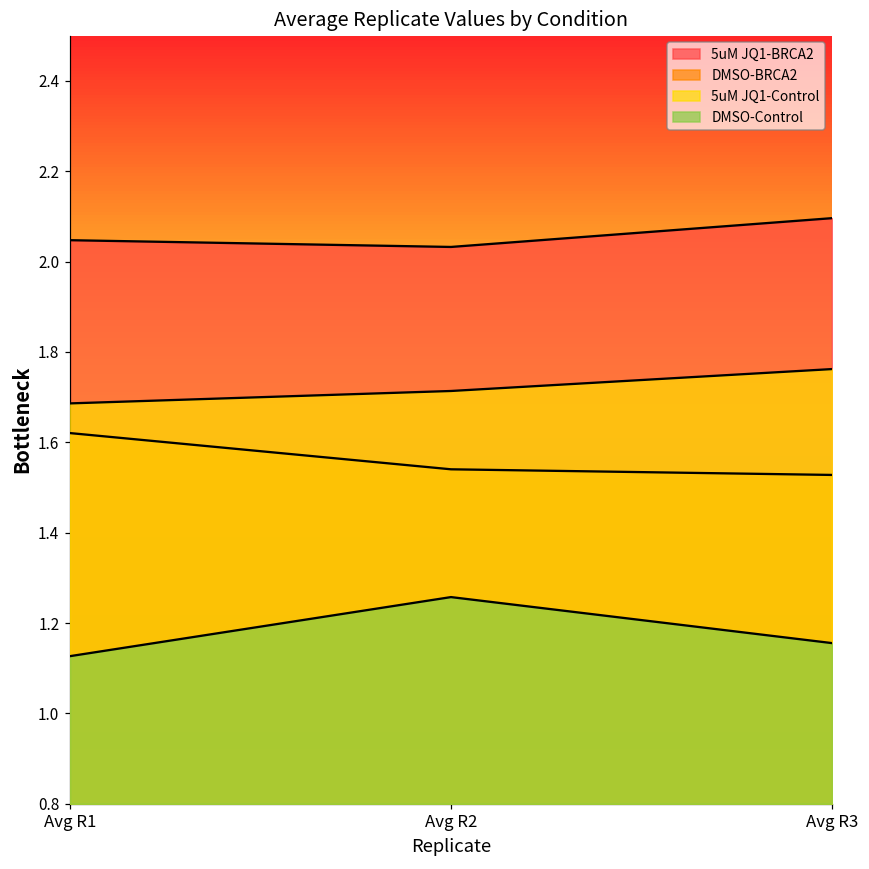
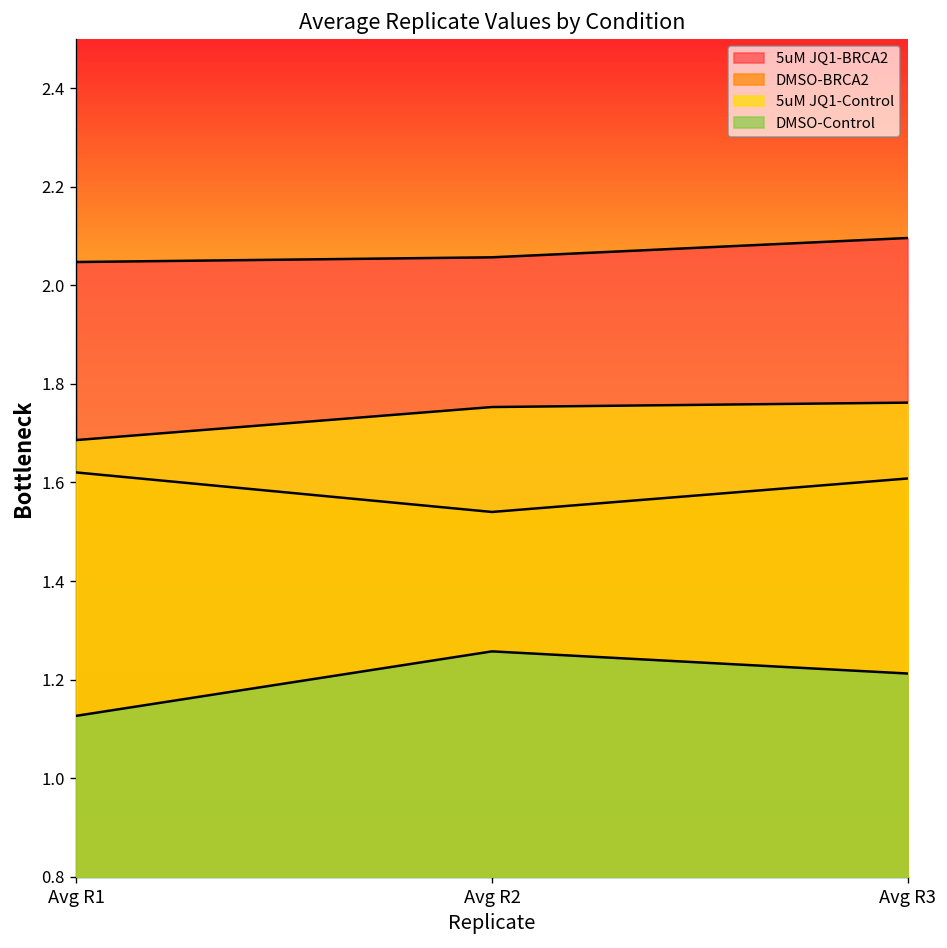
  {
    "5uM JQ1-BRCA2": {
      "Avg R1": 2.05,
-     "Avg R2": 2.03,
+     "Avg R2": 2.06,
      "Avg R3": 2.10
    },
    "DMSO-BRCA2": {
      "Avg R1": 1.62,
      "Avg R2": 1.54,
-     "Avg R3": 1.53
+     "Avg R3": 1.61
    },
    "5uM JQ1-Control": {
      "Avg R1": 1.69,
-     "Avg R2": 1.71,
+     "Avg R2": 1.75,
      "Avg R3": 1.76
    },
    "DMSO-Control": {
      "Avg R1": 1.13,
      "Avg R2": 1.26,
-     "Avg R3": 1.16
+     "Avg R3": 1.21
    }
  }
